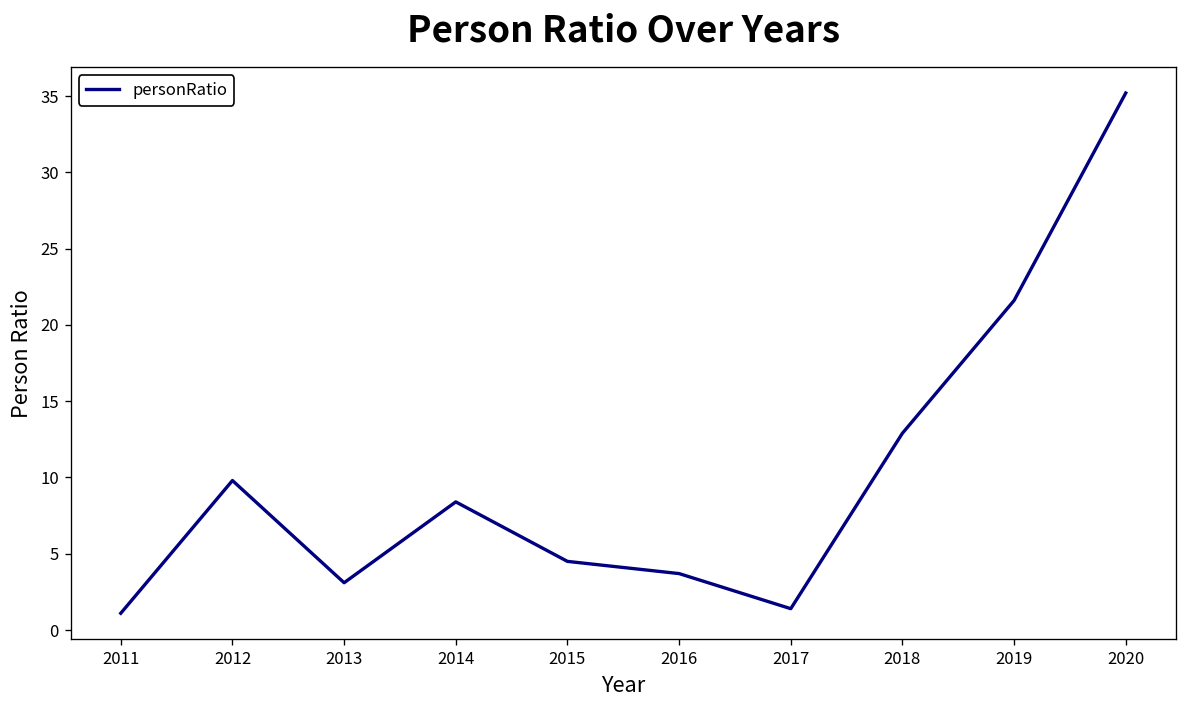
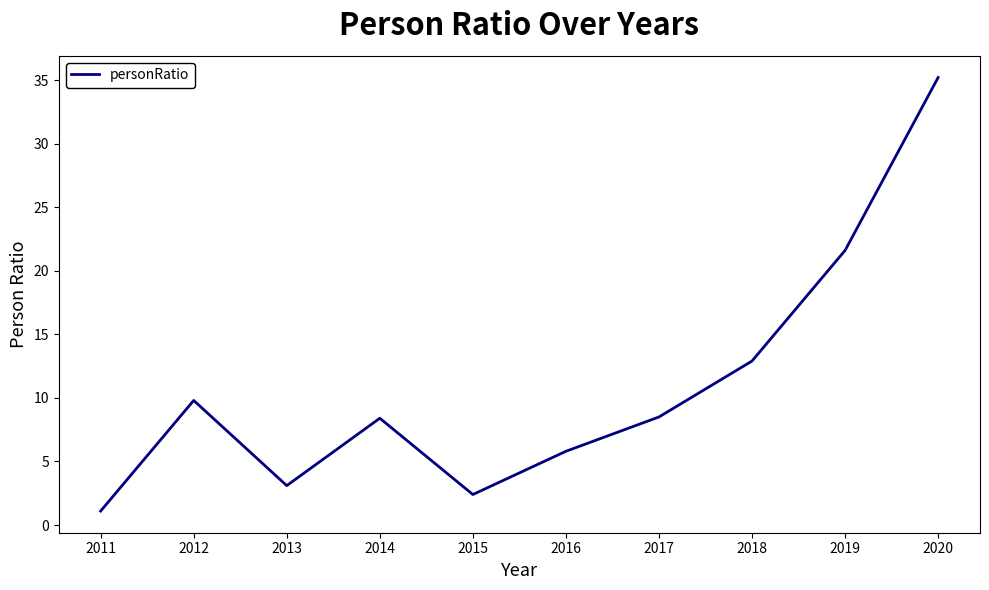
  {
    "2011": 1.1,
    "2012": 9.8,
    "2013": 3.1,
    "2014": 8.4,
-   "2015": 4.5,
-   "2016": 3.7,
-   "2017": 1.4,
+   "2015": 2.4,
+   "2016": 5.8,
+   "2017": 8.5,
    "2018": 12.9,
    "2019": 21.6,
    "2020": 35.2
  }
